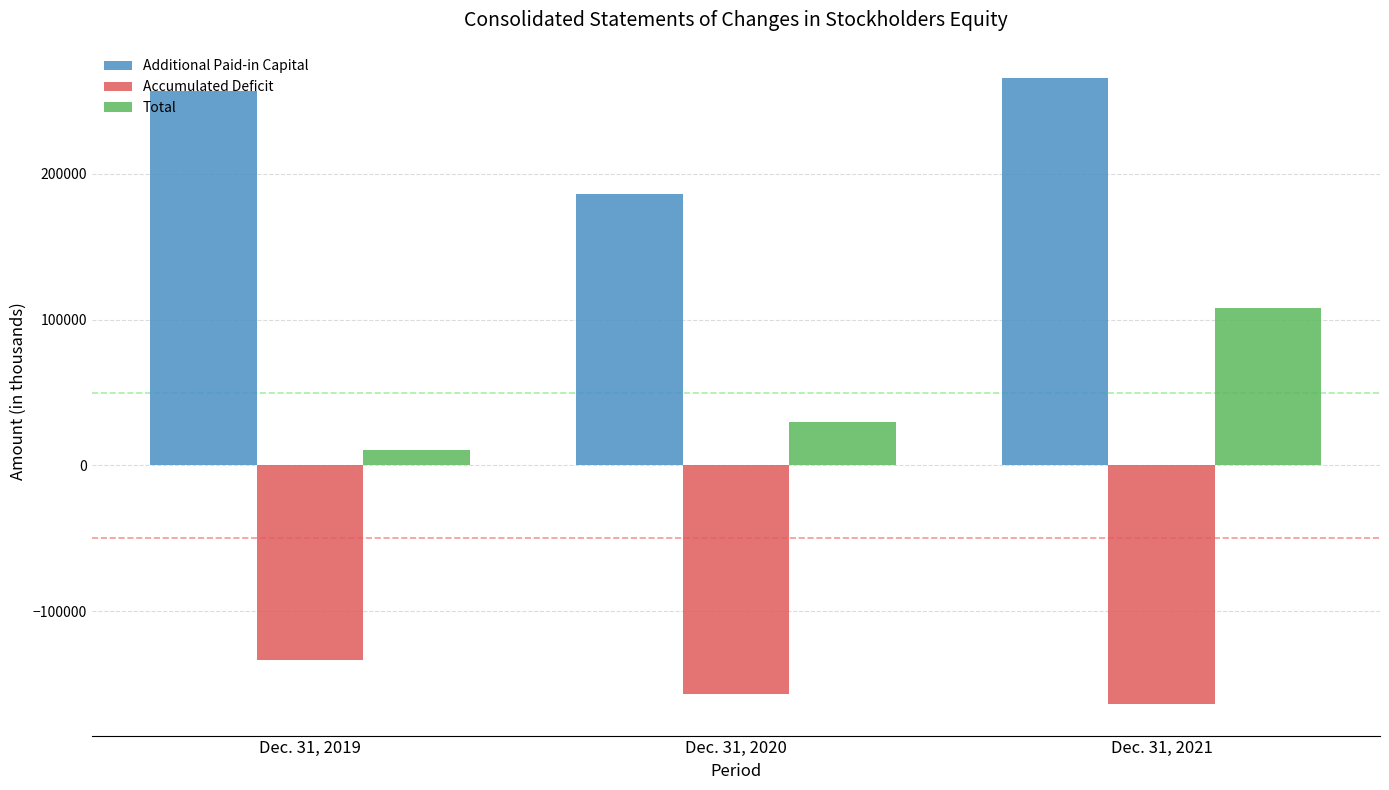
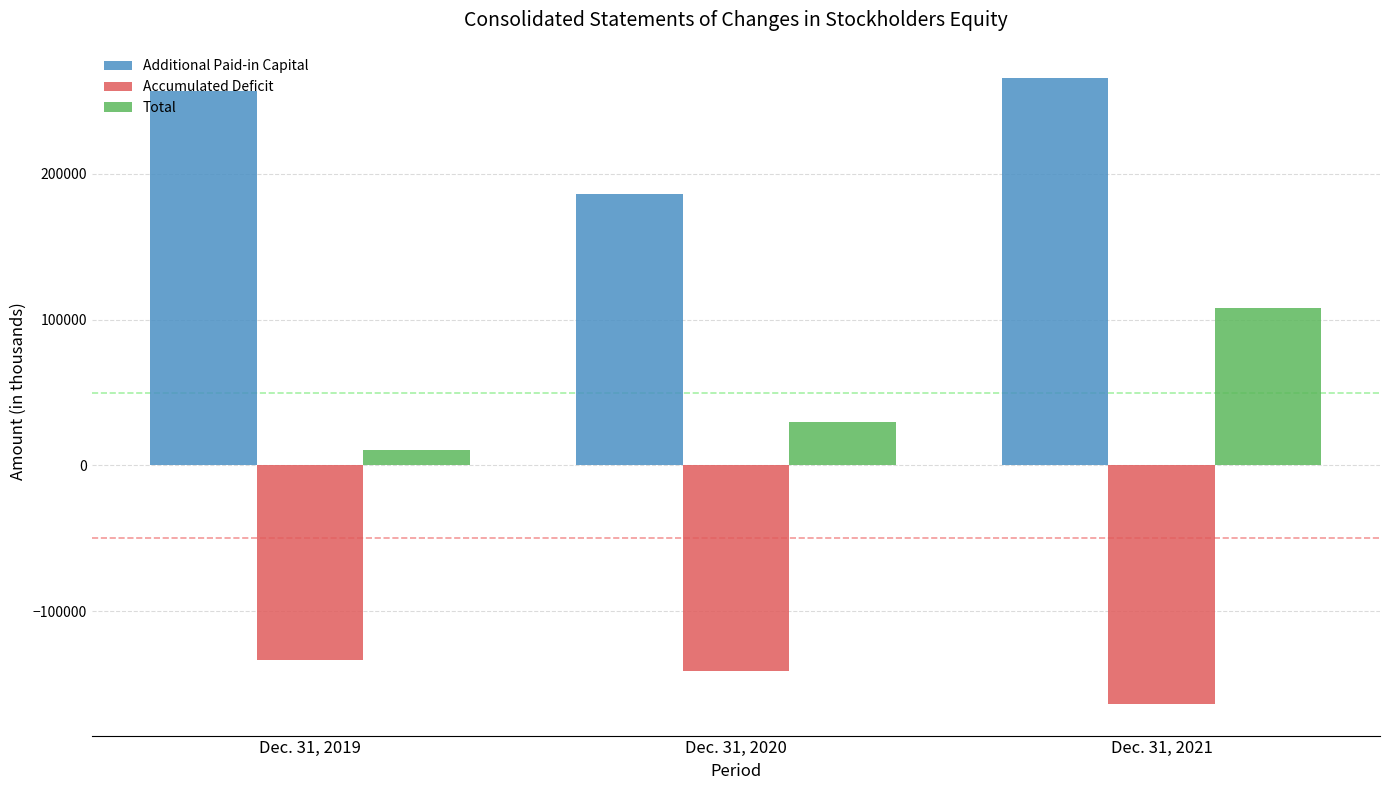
  {
    "Additional Paid-in Capital": {
      "Dec. 31, 2019": 257000,
      "Dec. 31, 2020": 186000,
      "Dec. 31, 2021": 266000
    },
    "Accumulated Deficit": {
      "Dec. 31, 2019": -134000,
-     "Dec. 31, 2020": -157000,
+     "Dec. 31, 2020": -141000,
      "Dec. 31, 2021": -164000
    },
    "Total": {
      "Dec. 31, 2019": 11000,
      "Dec. 31, 2020": 30000,
      "Dec. 31, 2021": 108000
    }
  }
